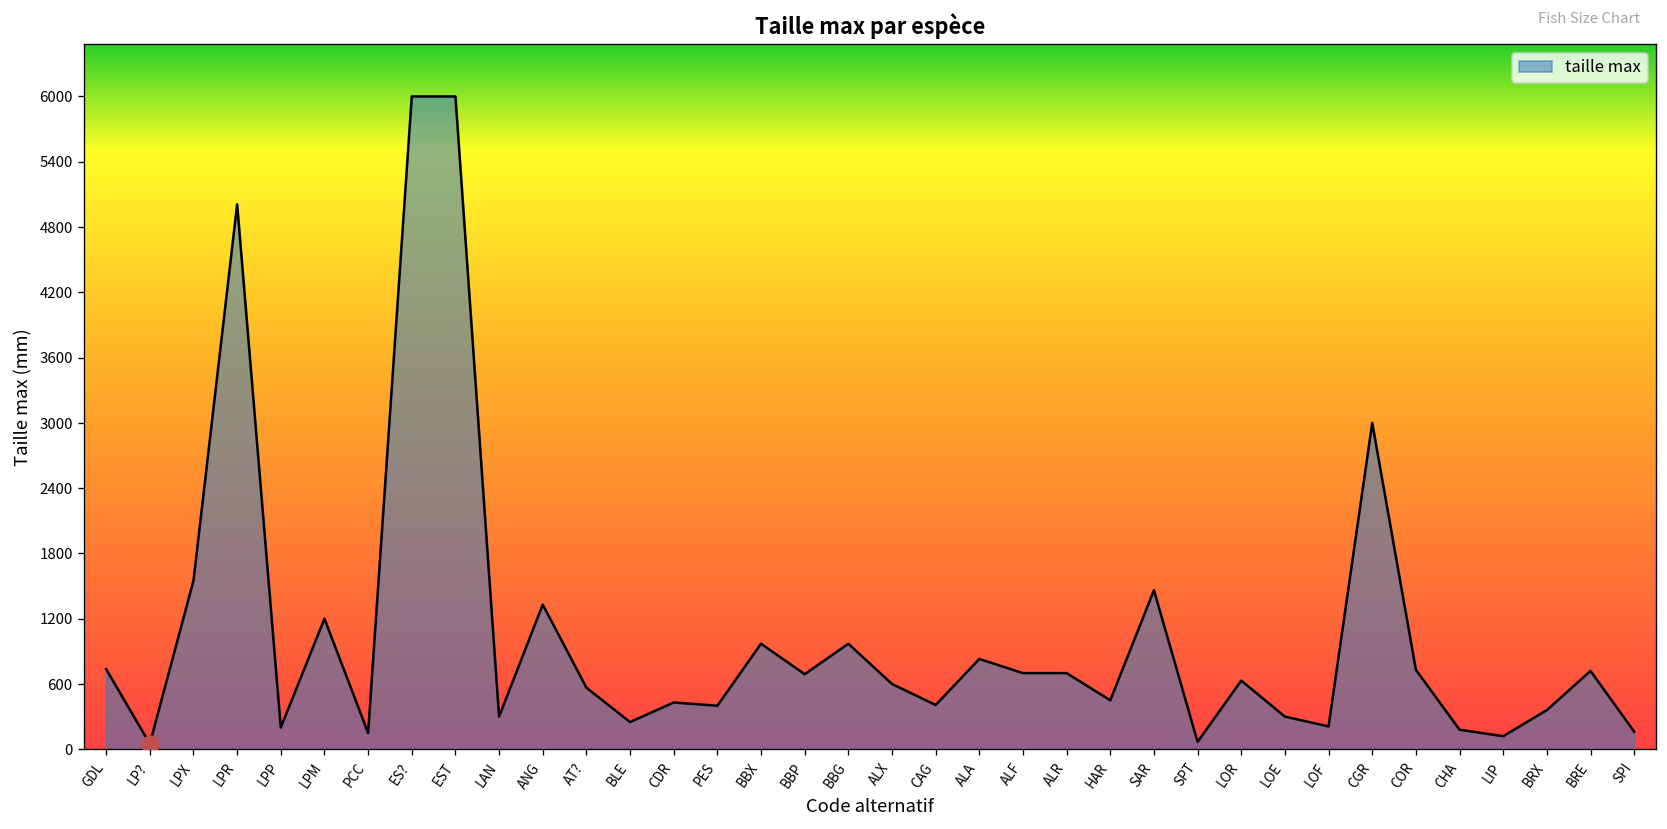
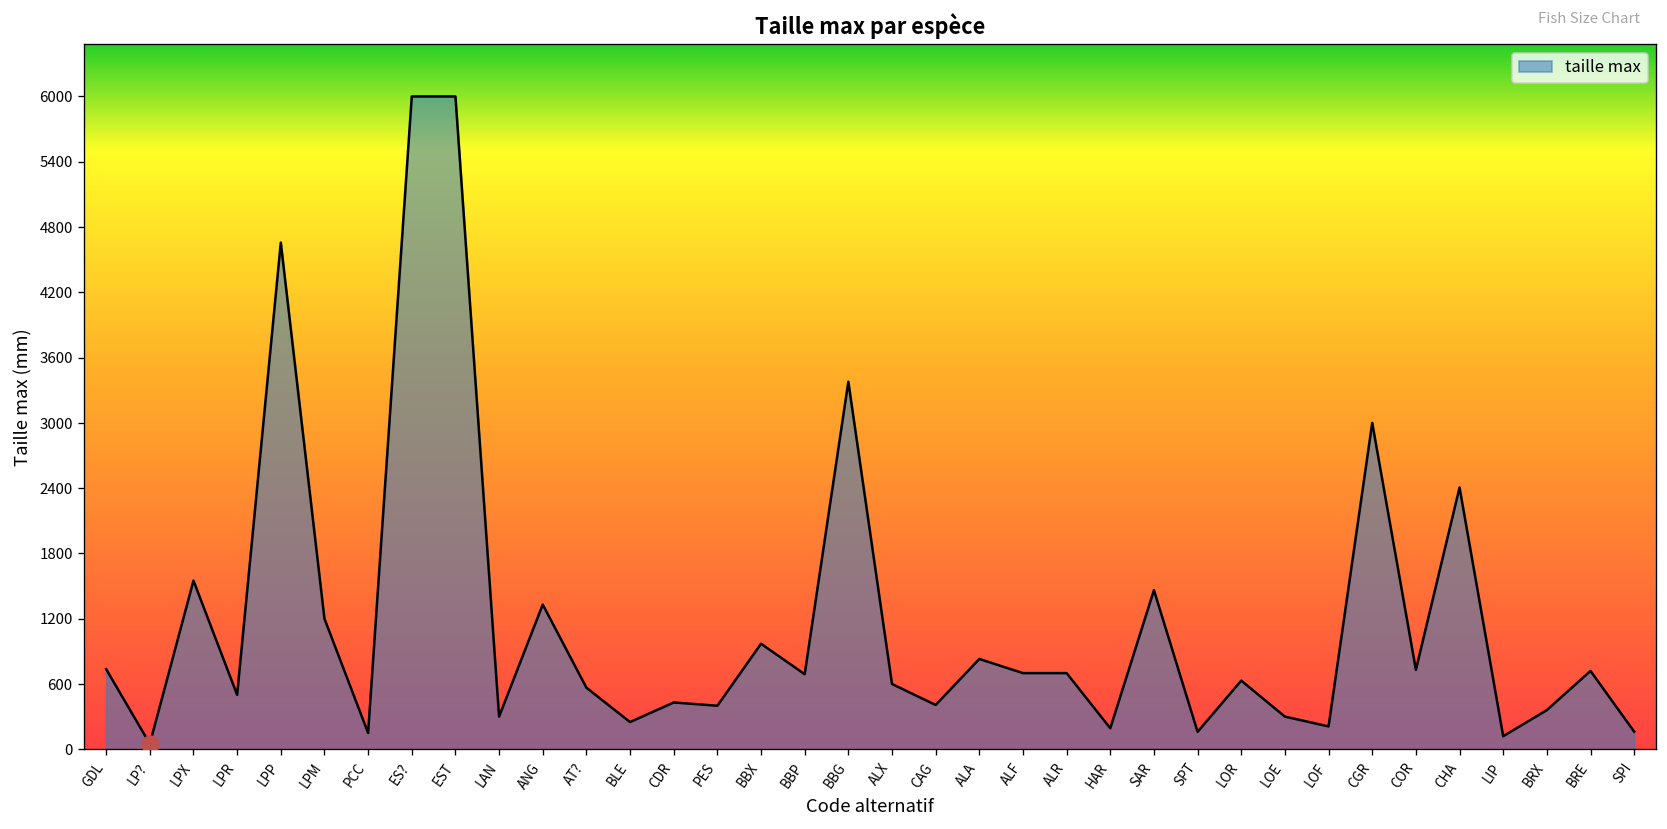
  {
    "taille max": {
      "GDL": 700,
      "LPX": 1600,
-     "LPR": 5000,
-     "LPP": 200,
+     "LPR": 500,
+     "LPP": 4700,
      "LPM": 1200,
      "PCC": 200,
      "ES?": 6000,
      "EST": 6000,
      "LAN": 300,
      "ANG": 1300,
      "AT?": 600,
      "BLE": 300,
      "CDR": 400,
      "PES": 400,
      "BBX": 1000,
      "BBP": 700,
-     "BBG": 1000,
+     "BBG": 3400,
      "ALX": 600,
      "CAG": 400,
      "ALA": 800,
      "ALF": 700,
      "ALR": 700,
-     "HAR": 500,
+     "HAR": 200,
      "SAR": 1500,
-     "SPT": 100,
+     "SPT": 200,
      "LOR": 600,
      "LOE": 300,
      "LOF": 200,
      "CGR": 3000,
      "COR": 700,
-     "CHA": 200,
+     "CHA": 2400,
      "LIP": 100,
      "BRX": 400,
      "BRE": 700,
      "SPI": 200
    }
  }
